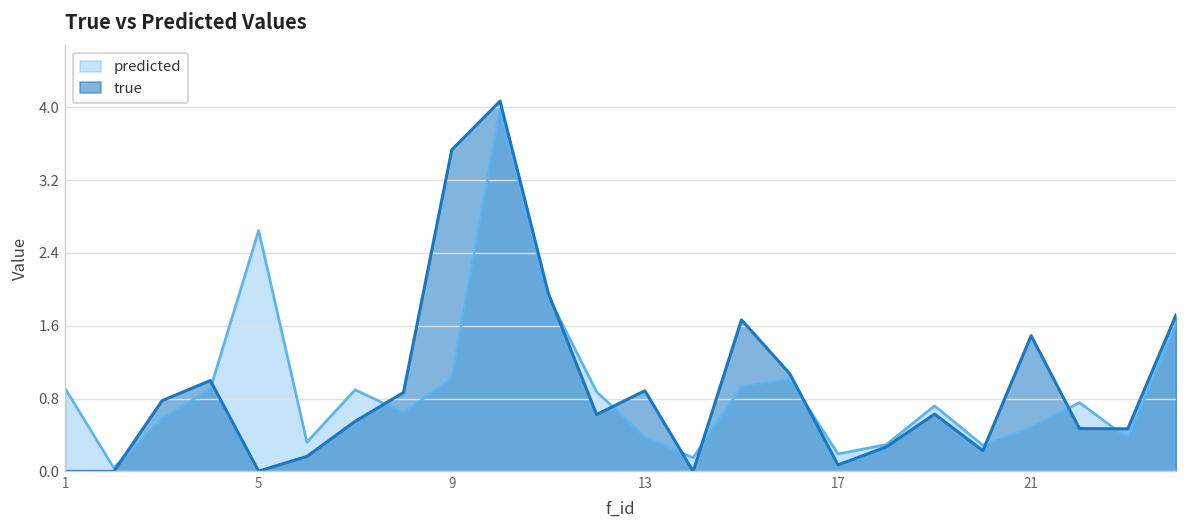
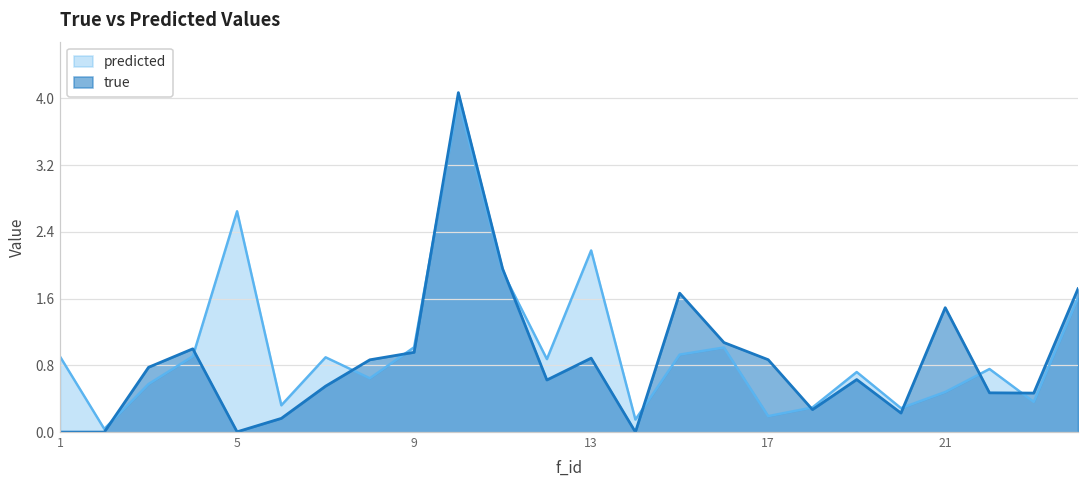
  {
    "predicted": {
      "1": 0.9,
      "5": 2.6,
      "9": 1.0,
-     "13": 0.4,
+     "13": 2.2,
      "17": 0.2,
      "21": 0.5
    },
    "true": {
      "1": 0.0,
      "5": 0.0,
-     "9": 3.5,
+     "9": 1.0,
      "13": 0.9,
-     "17": 0.1,
+     "17": 0.9,
      "21": 1.5
    }
  }
